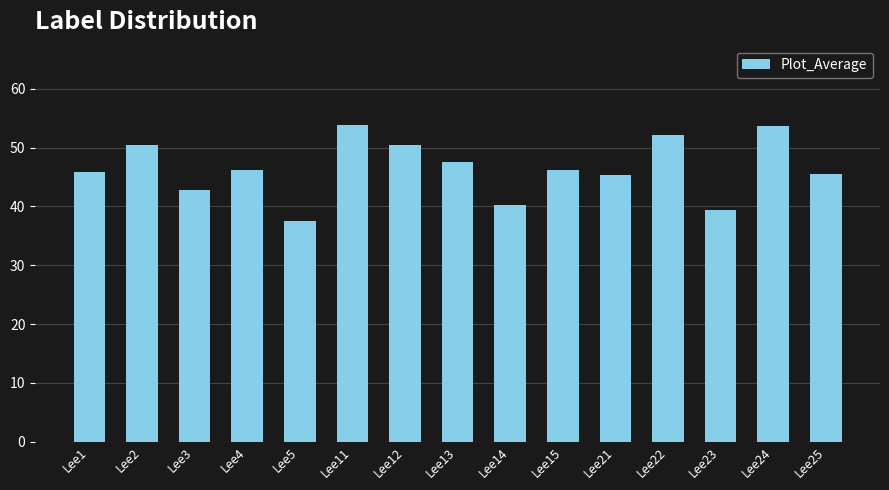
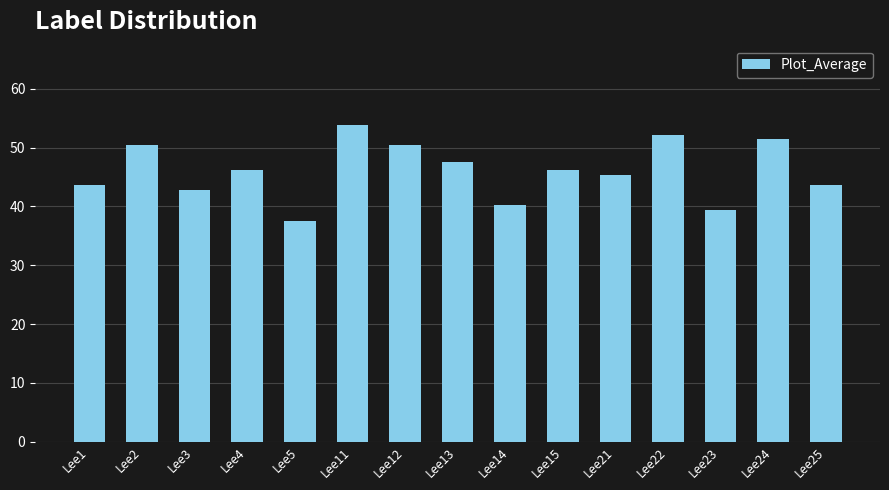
  {
-   "Lee1": 46,
+   "Lee1": 44,
    "Lee2": 50,
    "Lee3": 43,
    "Lee4": 46,
    "Lee5": 38,
    "Lee11": 54,
    "Lee12": 50,
    "Lee13": 48,
    "Lee14": 40,
    "Lee15": 46,
    "Lee21": 45,
    "Lee22": 52,
    "Lee23": 39,
-   "Lee24": 54,
-   "Lee25": 45
+   "Lee24": 52,
+   "Lee25": 44
  }
